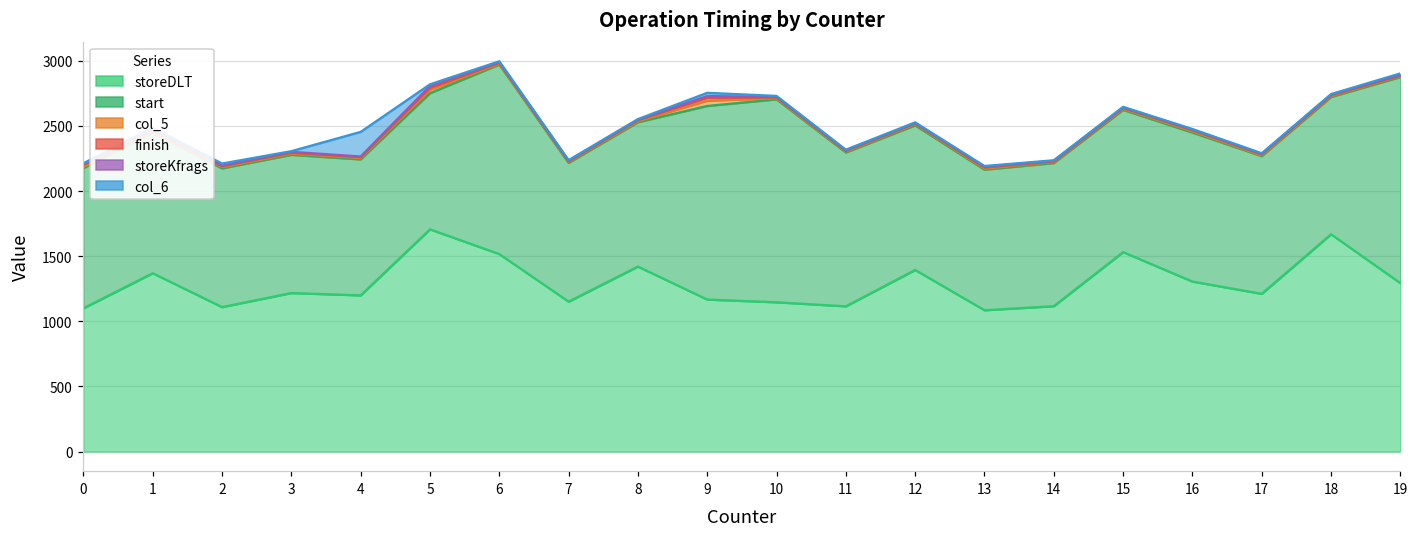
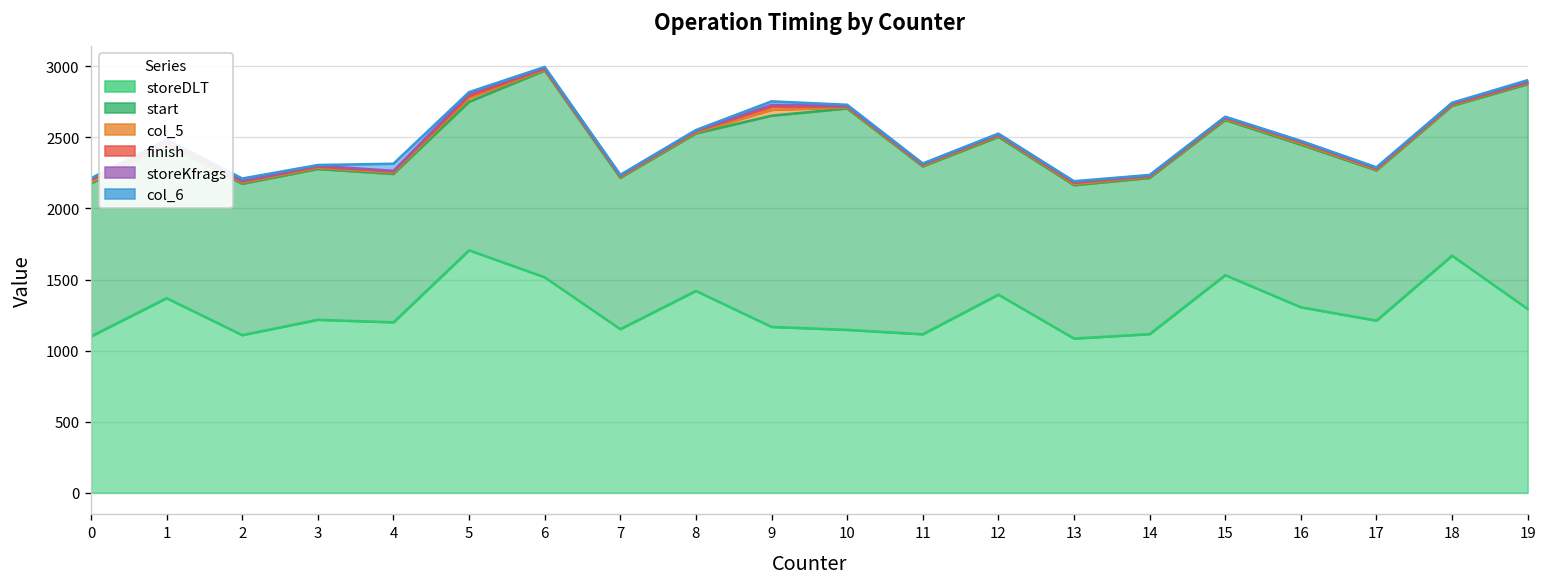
  {
    "col_6": {
-     "4": 190,
+     "4": 50,
      "9": 30
    }
  }
